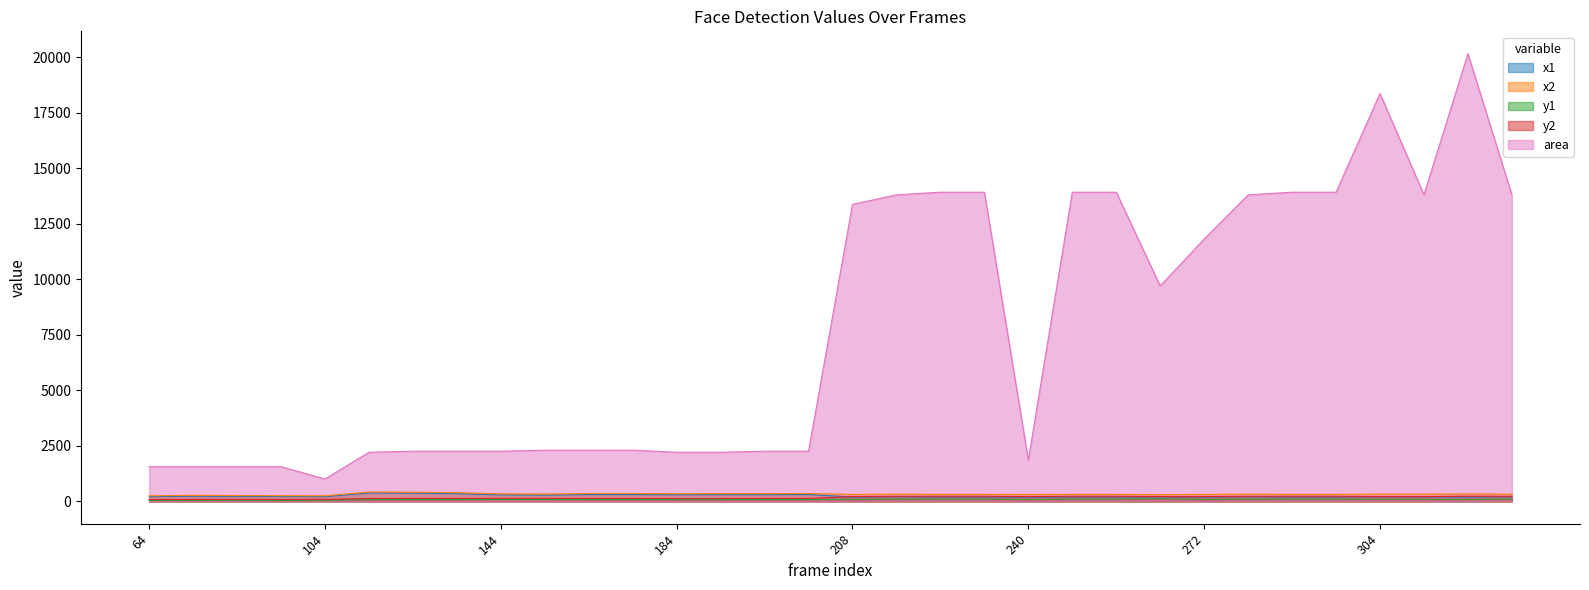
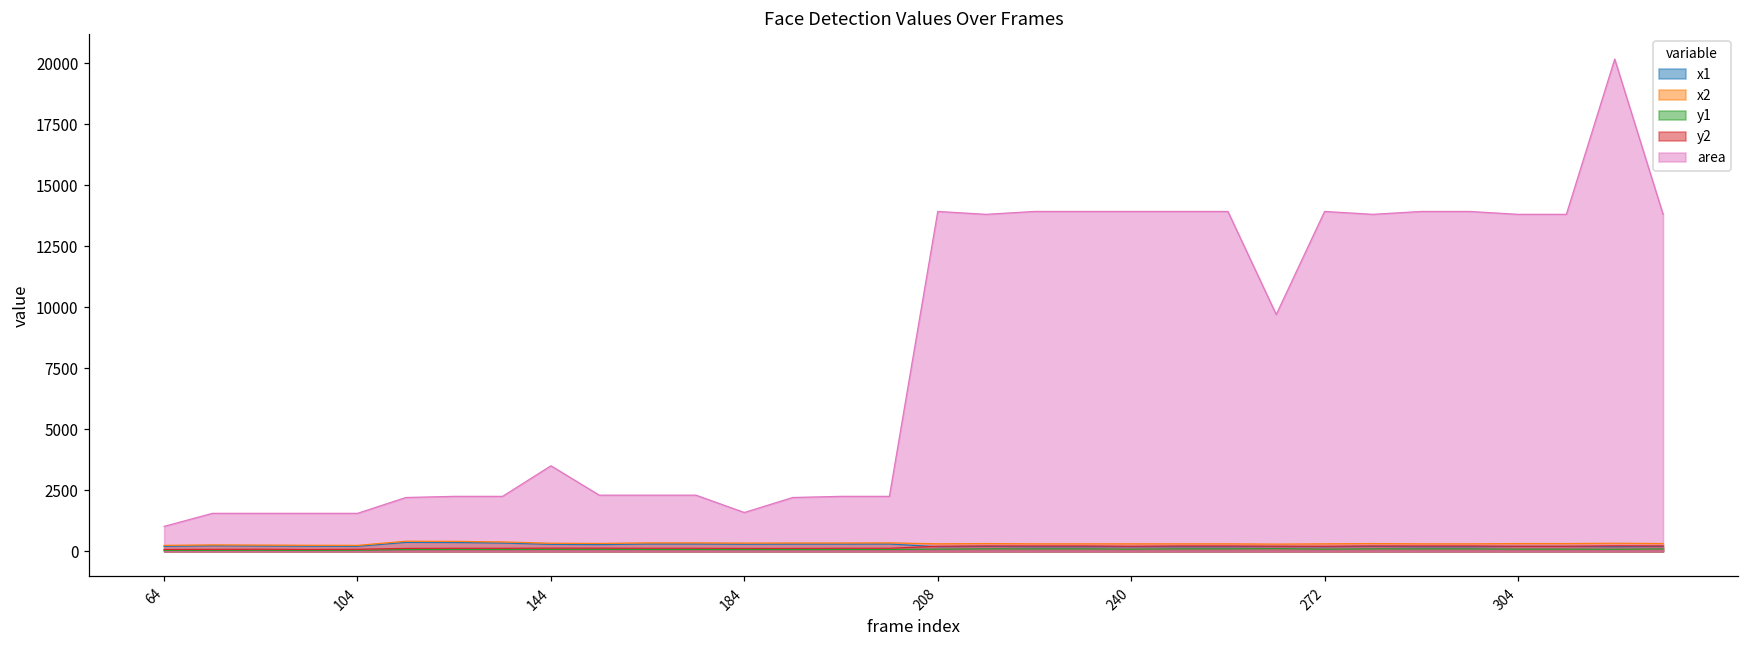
  {
    "area": {
-     "64": 1600,
-     "104": 1000,
-     "144": 2300,
-     "184": 2200,
-     "208": 13400,
-     "240": 1900,
-     "272": 11800,
-     "304": 18400
+     "64": 1000,
+     "104": 1600,
+     "144": 3500,
+     "184": 1600,
+     "208": 13900,
+     "240": 13900,
+     "272": 13900,
+     "304": 13800
    }
  }
